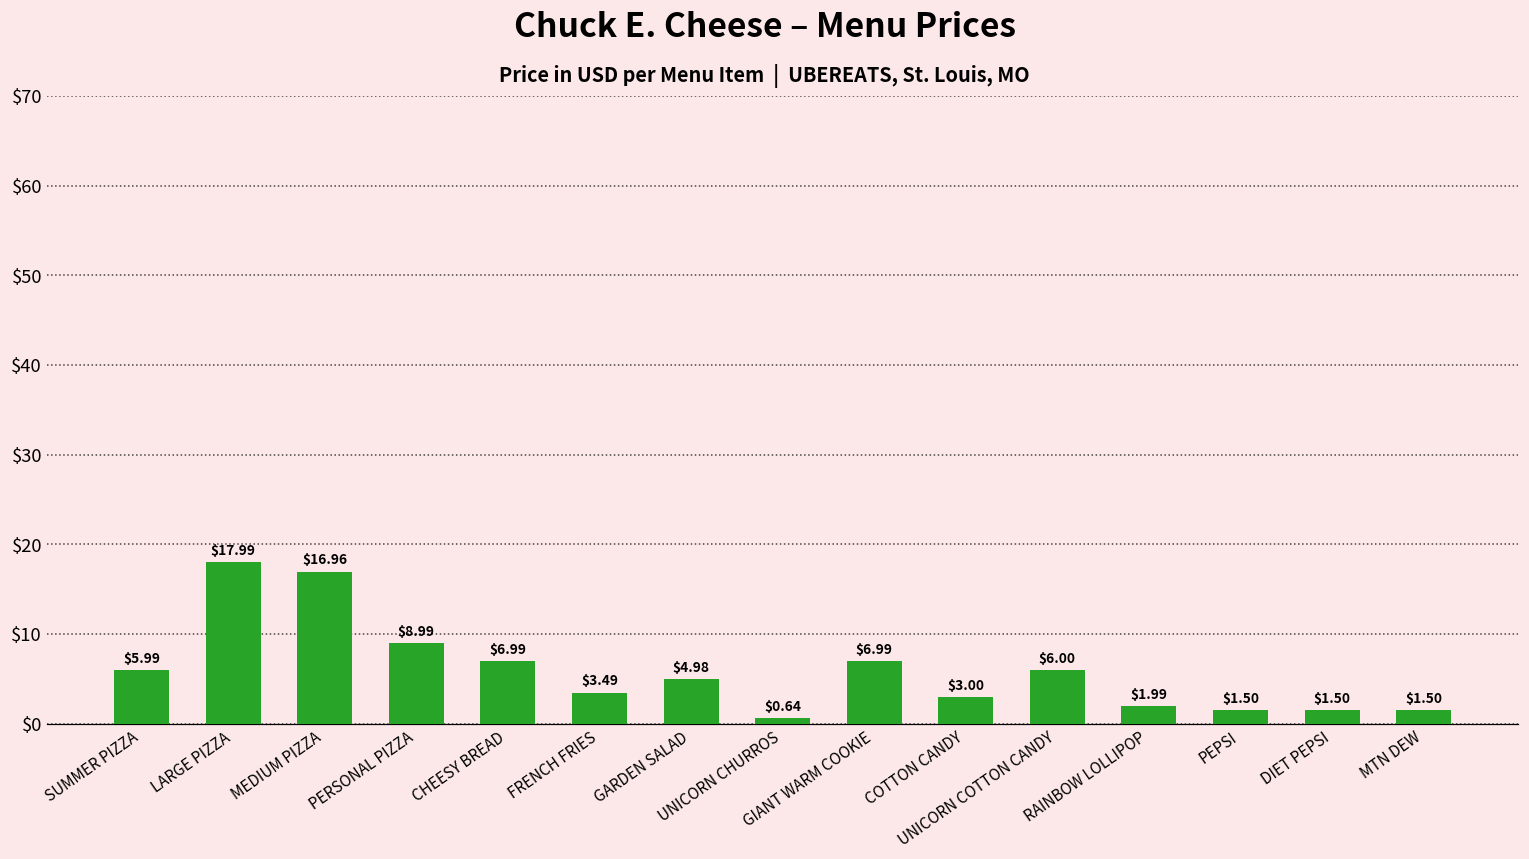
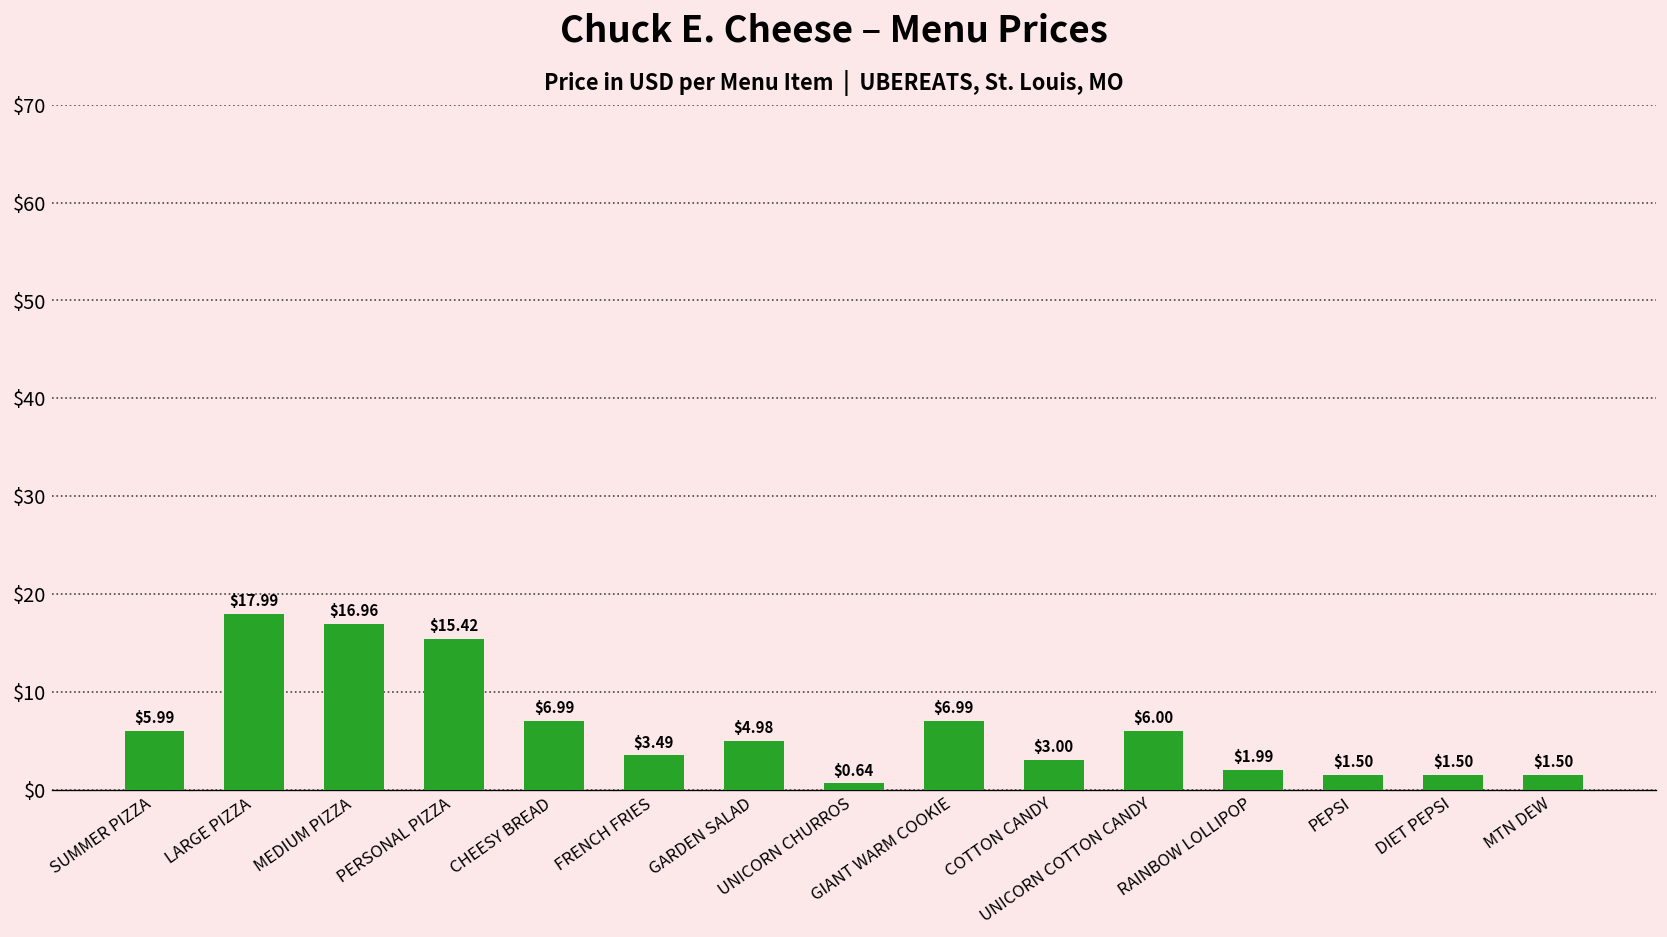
  {
    "SUMMER PIZZA": "$5.99",
    "LARGE PIZZA": "$17.99",
    "MEDIUM PIZZA": "$16.96",
-   "PERSONAL PIZZA": "$8.99",
+   "PERSONAL PIZZA": "$15.42",
    "CHEESY BREAD": "$6.99",
    "FRENCH FRIES": "$3.49",
    "GARDEN SALAD": "$4.98",
    "UNICORN CHURROS": "$0.64",
    "GIANT WARM COOKIE": "$6.99",
    "COTTON CANDY": "$3.00",
    "UNICORN COTTON CANDY": "$6.00",
    "RAINBOW LOLLIPOP": "$1.99",
    "PEPSI": "$1.50",
    "DIET PEPSI": "$1.50",
    "MTN DEW": "$1.50"
  }
